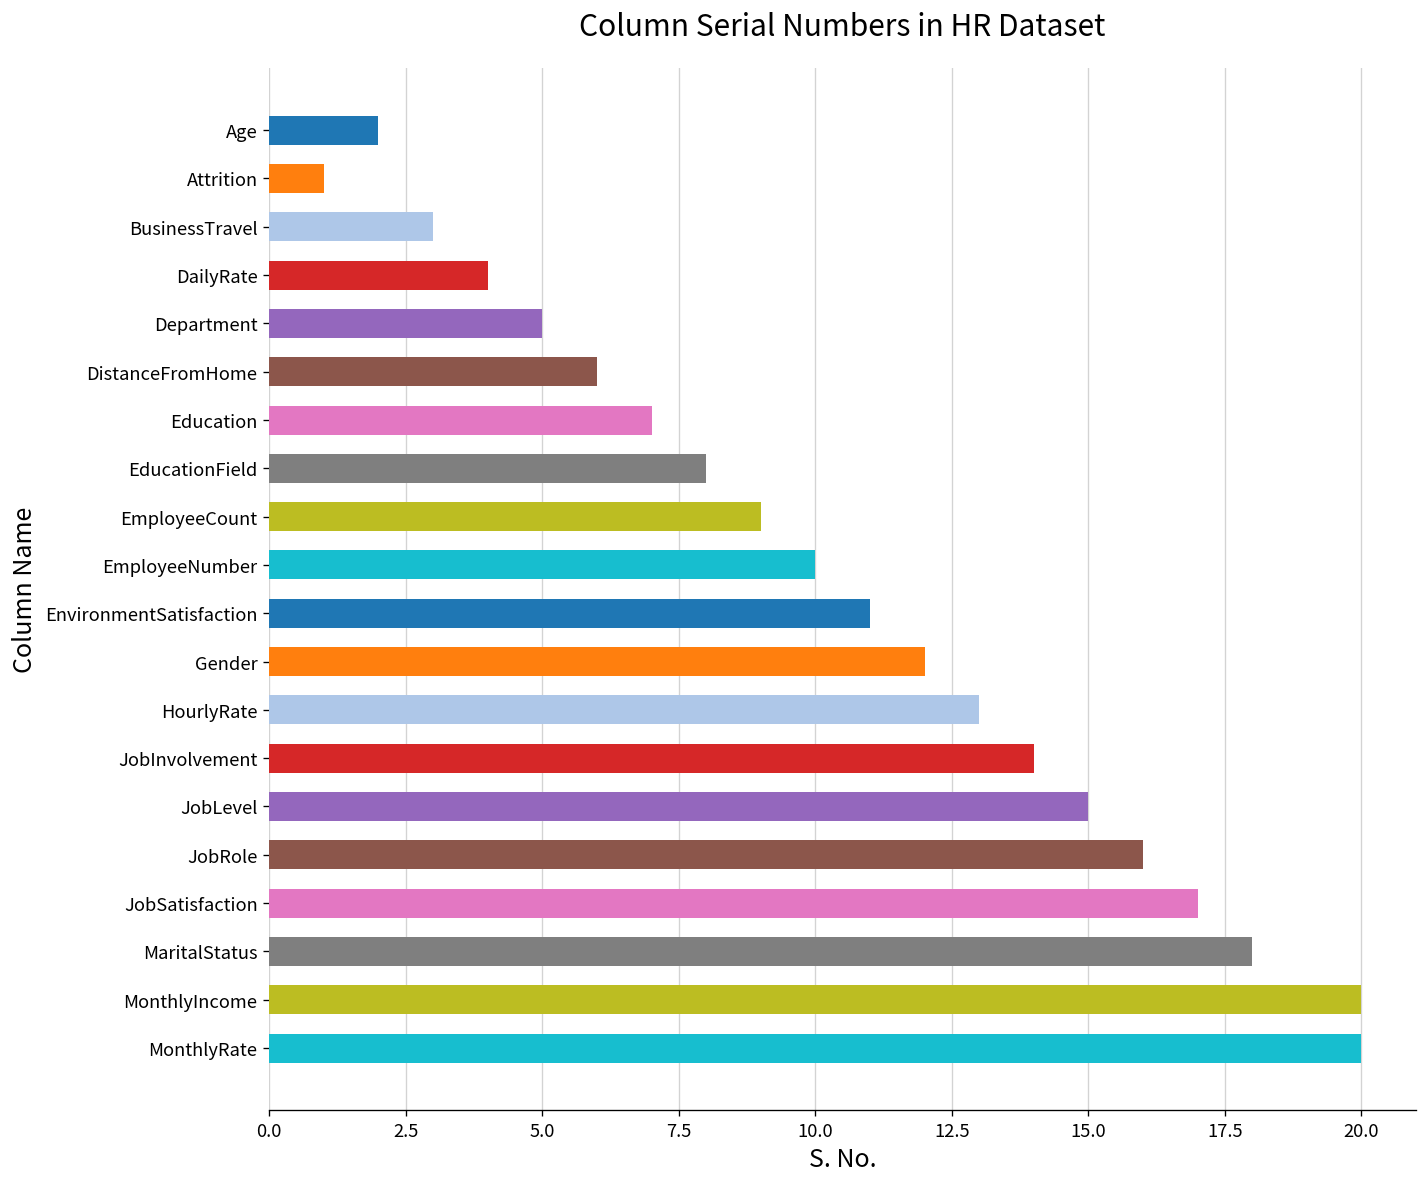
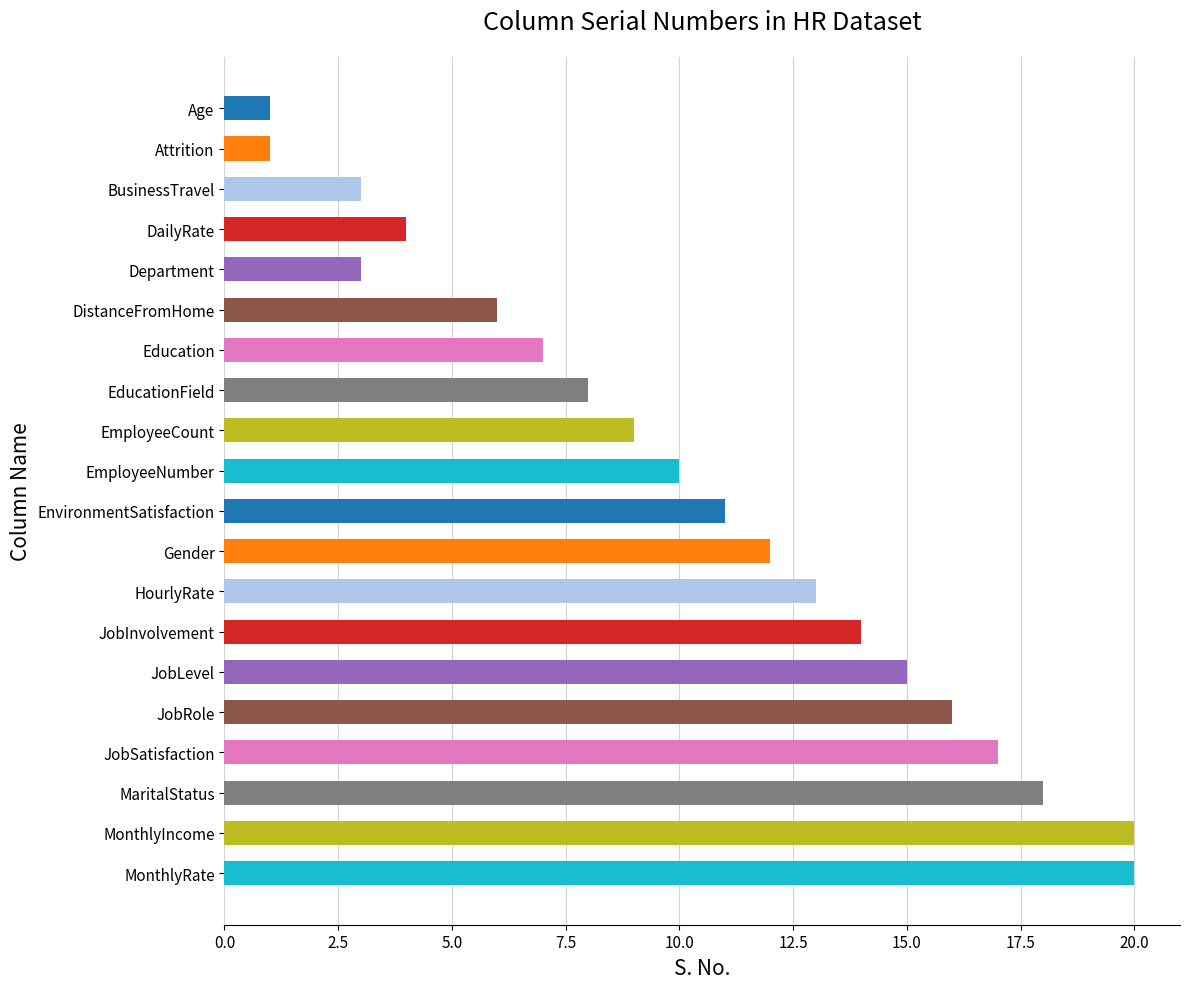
  {
-   "Age": 2,
+   "Age": 1,
    "Attrition": 1,
    "BusinessTravel": 3,
    "DailyRate": 4,
-   "Department": 5,
+   "Department": 3,
    "DistanceFromHome": 6,
    "Education": 7,
    "EducationField": 8,
    "EmployeeCount": 9,
    "EmployeeNumber": 10,
    "EnvironmentSatisfaction": 11,
    "Gender": 12,
    "HourlyRate": 13,
    "JobInvolvement": 14,
    "JobLevel": 15,
    "JobRole": 16,
    "JobSatisfaction": 17,
    "MaritalStatus": 18,
    "MonthlyIncome": 20,
    "MonthlyRate": 20
  }
